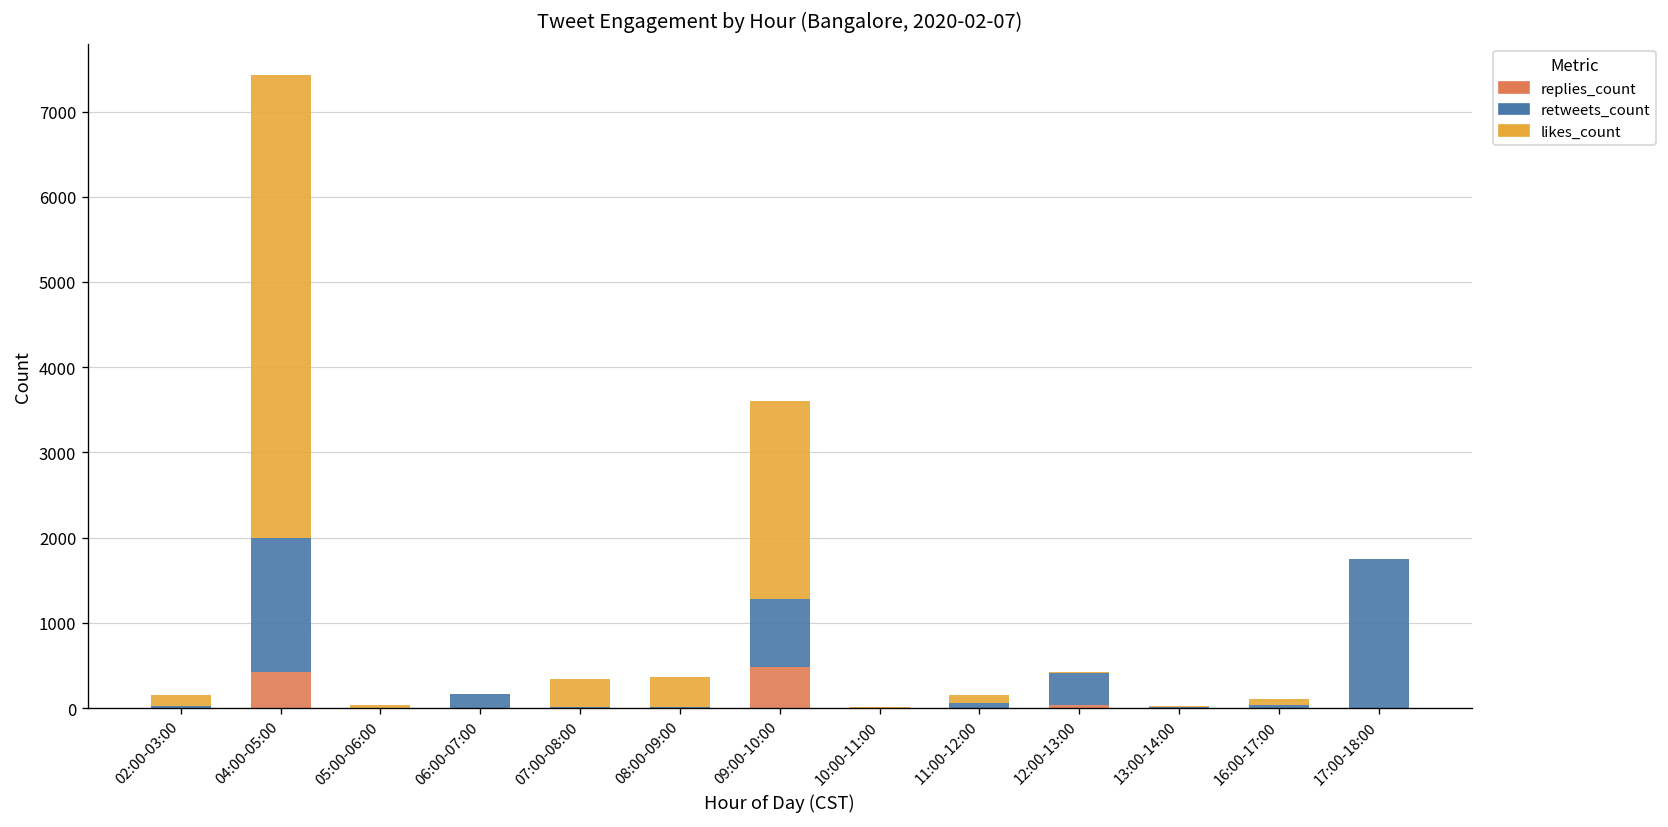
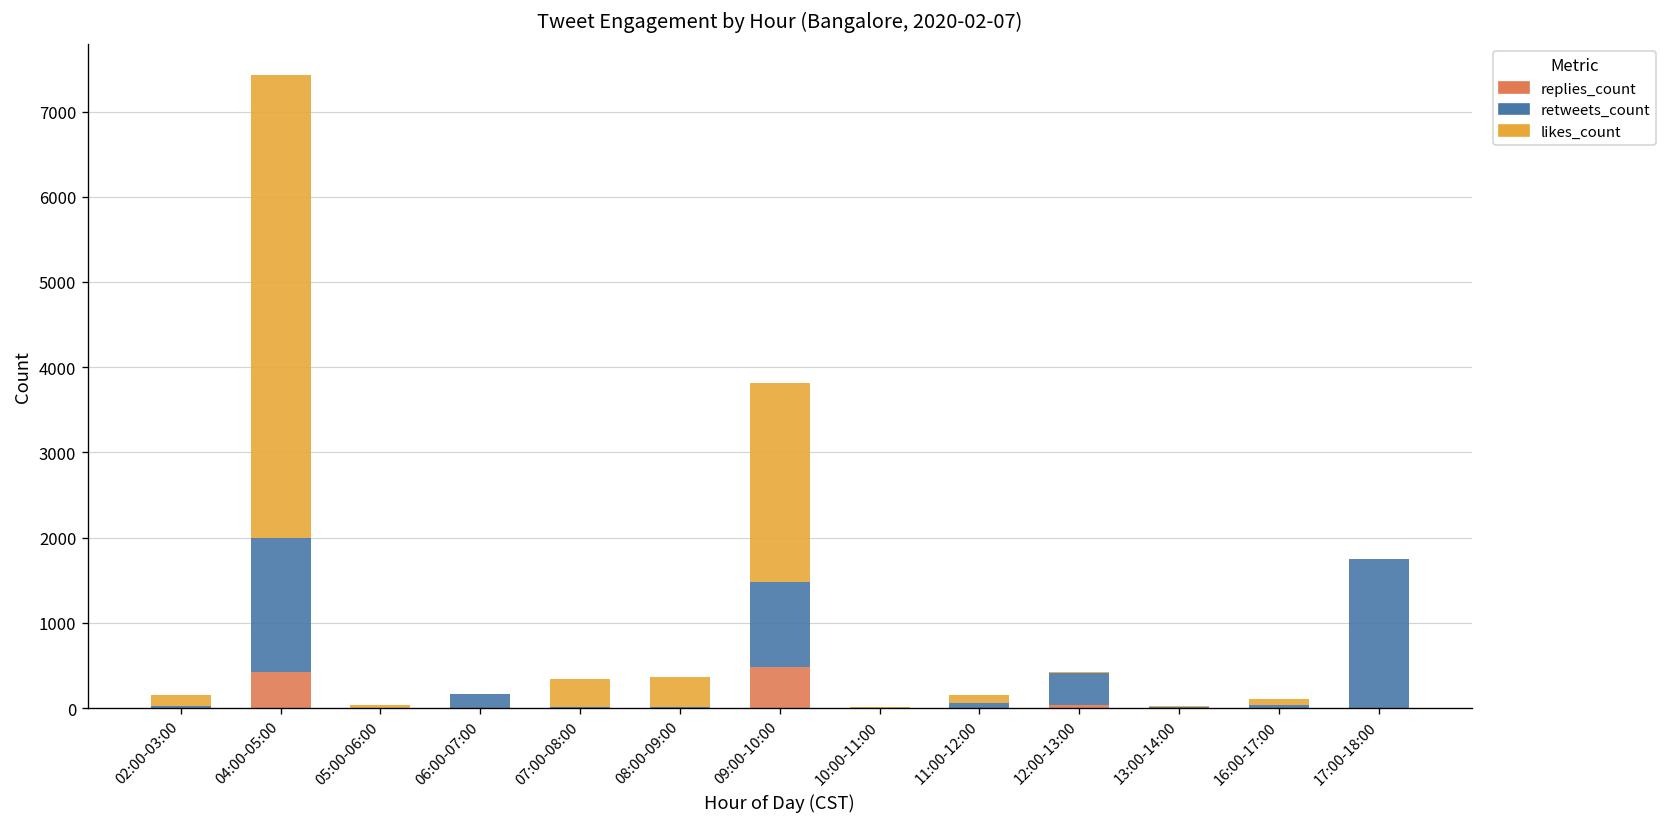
  {
    "retweets_count": {
      "04:00-05:00": 1600,
      "06:00-07:00": 200,
-     "09:00-10:00": 800,
+     "09:00-10:00": 1000,
      "10:00-11:00": 0,
      "11:00-12:00": 100,
      "12:00-13:00": 400,
      "17:00-18:00": 1700
    }
  }
